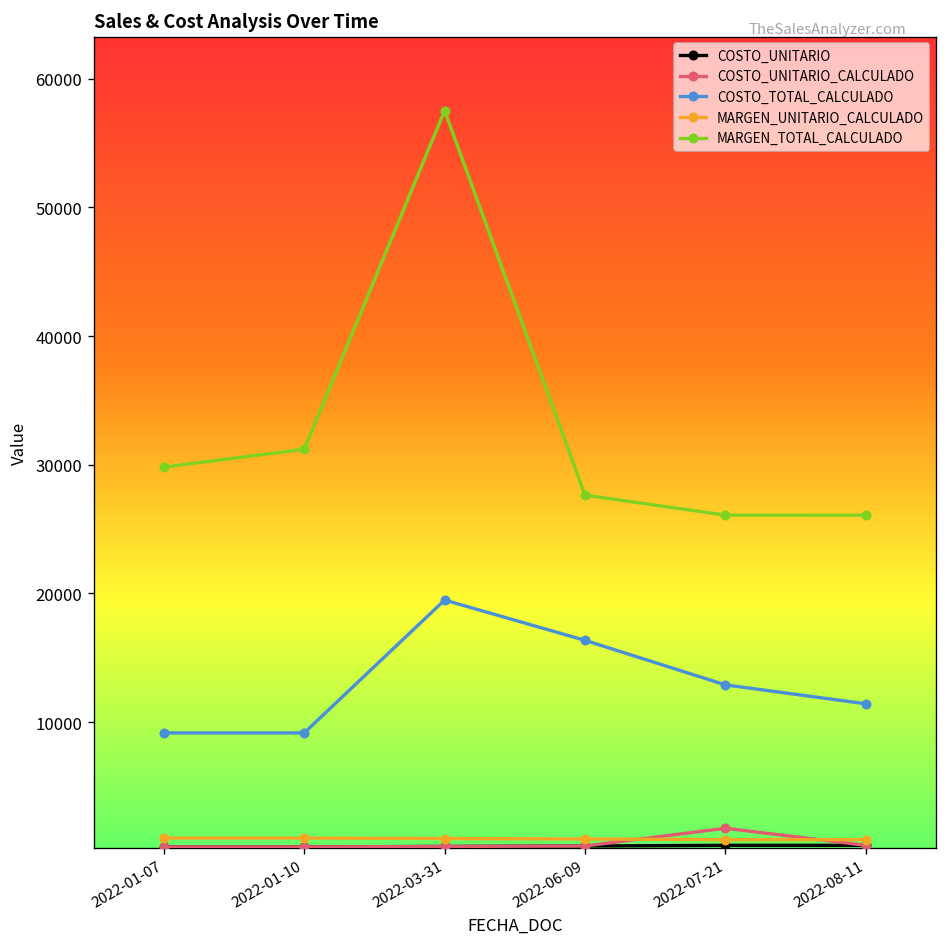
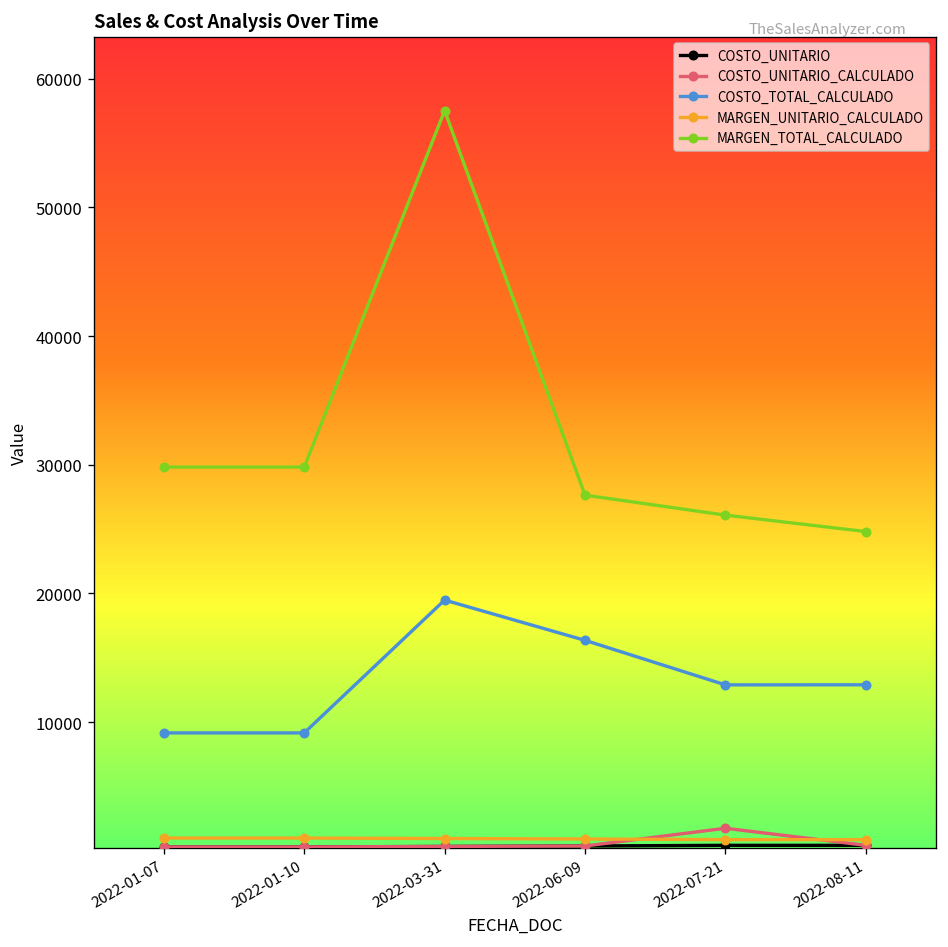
  {
    "COSTO_UNITARIO": {
      "2022-07-21": 400
    },
    "COSTO_UNITARIO_CALCULADO": {
      "2022-07-21": 1800
    },
    "COSTO_TOTAL_CALCULADO": {
      "2022-01-07": 9200,
      "2022-01-10": 9200,
      "2022-03-31": 19500,
      "2022-06-09": 16400,
      "2022-07-21": 12900,
-     "2022-08-11": 11400
+     "2022-08-11": 12900
    },
    "MARGEN_UNITARIO_CALCULADO": {
      "2022-01-07": 1000,
      "2022-01-10": 1000,
      "2022-03-31": 1000,
      "2022-06-09": 900,
      "2022-07-21": 900,
      "2022-08-11": 900
    },
    "MARGEN_TOTAL_CALCULADO": {
      "2022-01-07": 29800,
-     "2022-01-10": 31200,
+     "2022-01-10": 29800,
      "2022-03-31": 57500,
      "2022-06-09": 27600,
      "2022-07-21": 26100,
-     "2022-08-11": 26100
+     "2022-08-11": 24800
    }
  }
